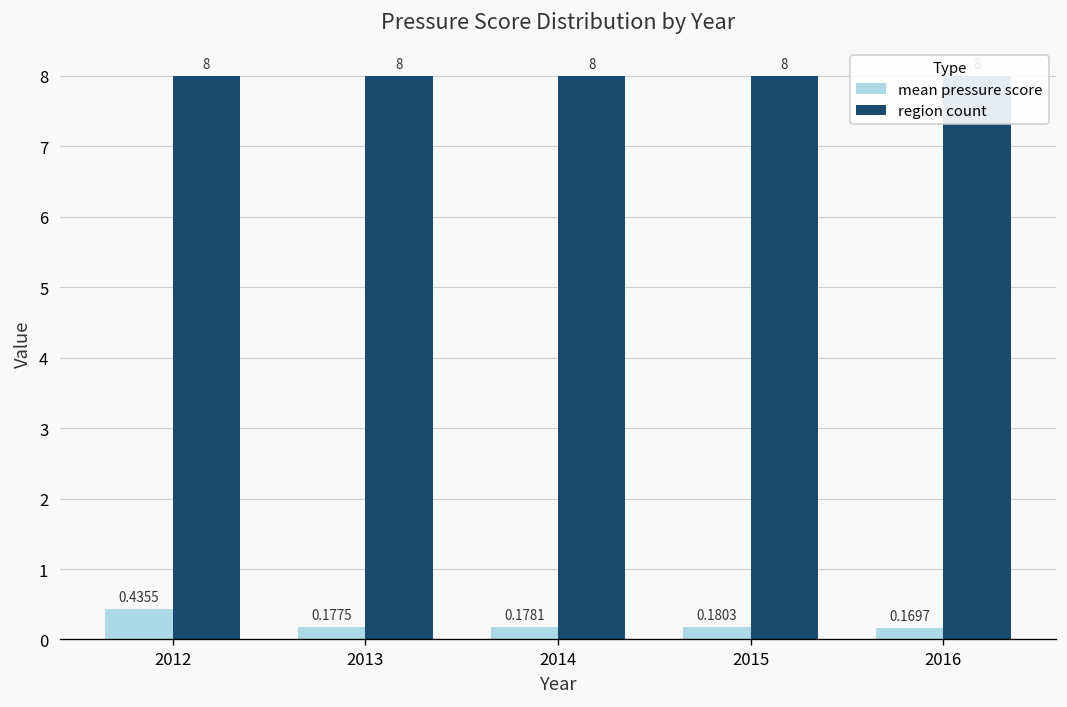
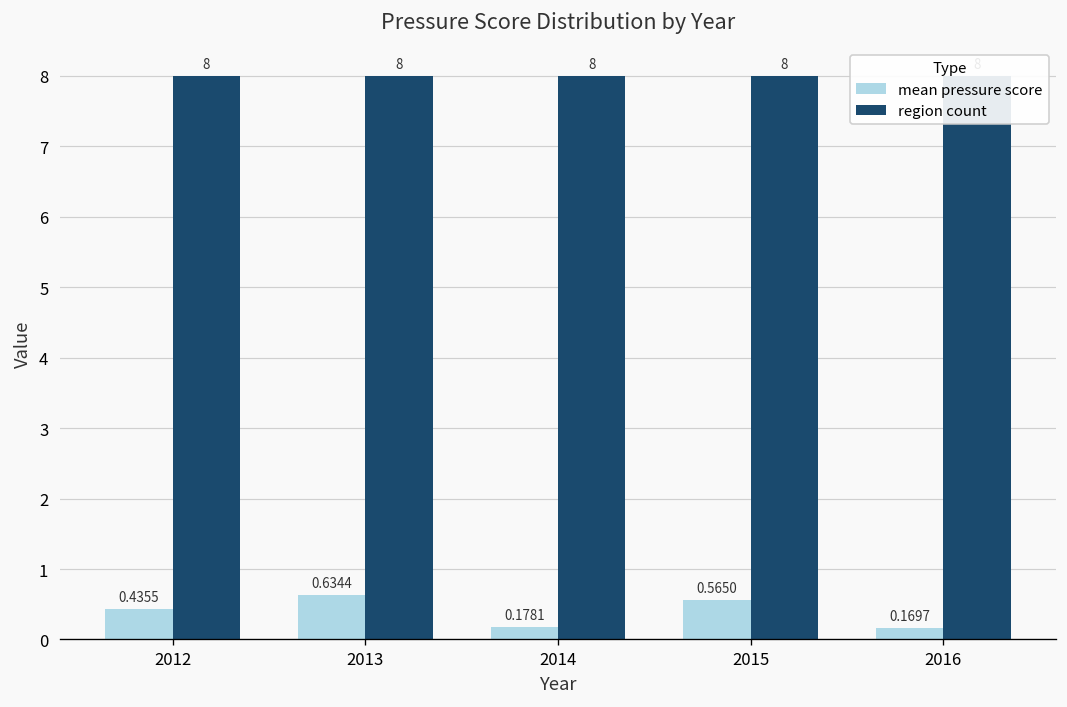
  {
    "mean pressure score": {
      "2012": 0.4355,
-     "2013": 0.1775,
+     "2013": 0.6344,
      "2014": 0.1781,
-     "2015": 0.1803,
+     "2015": 0.5650,
      "2016": 0.1697
    },
    "region count": {
      "2012": 8,
      "2013": 8,
      "2014": 8,
      "2015": 8
    }
  }
